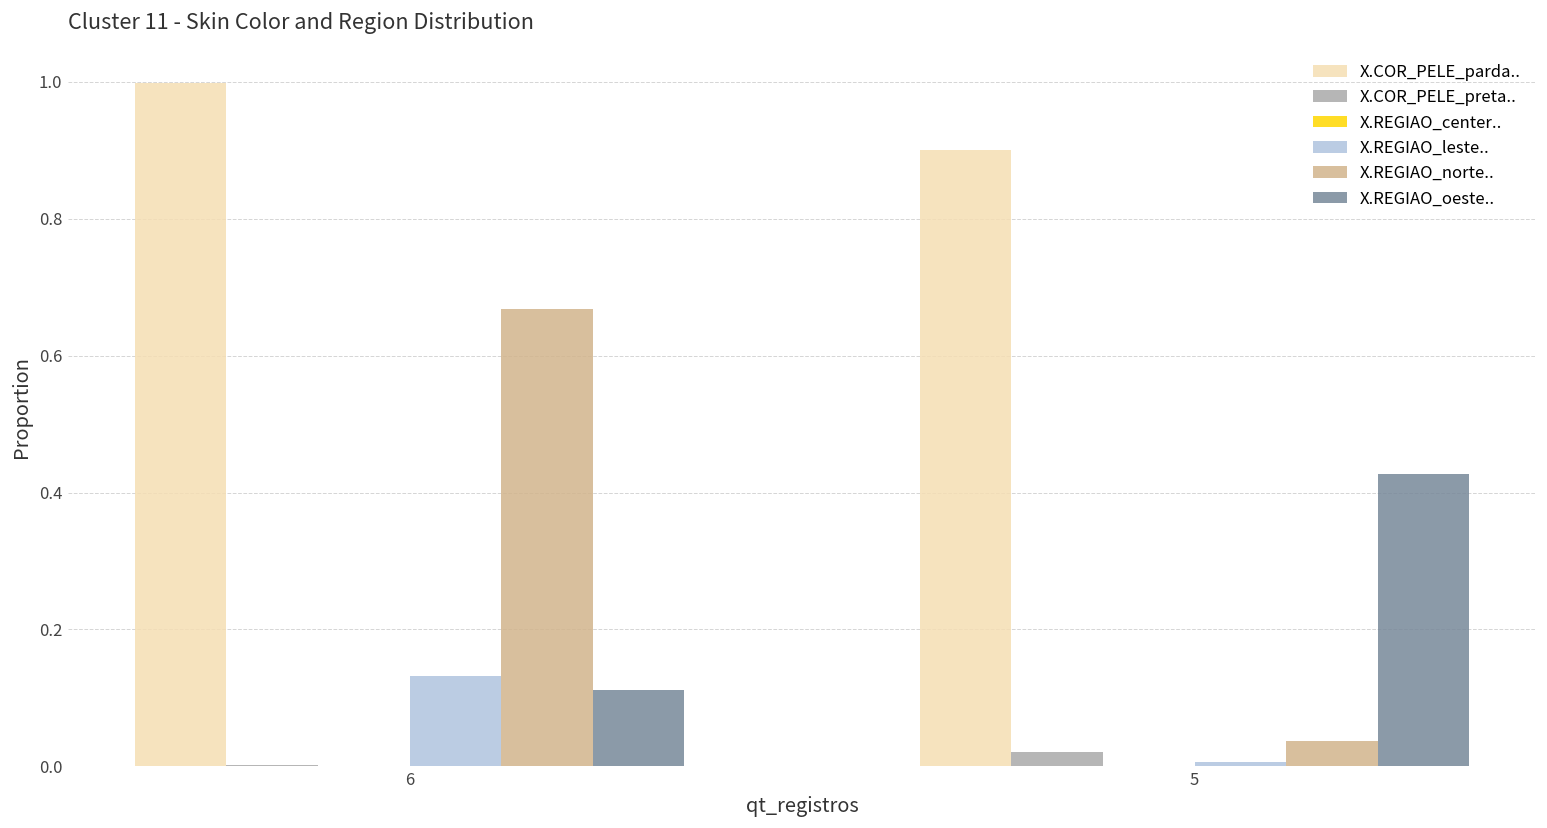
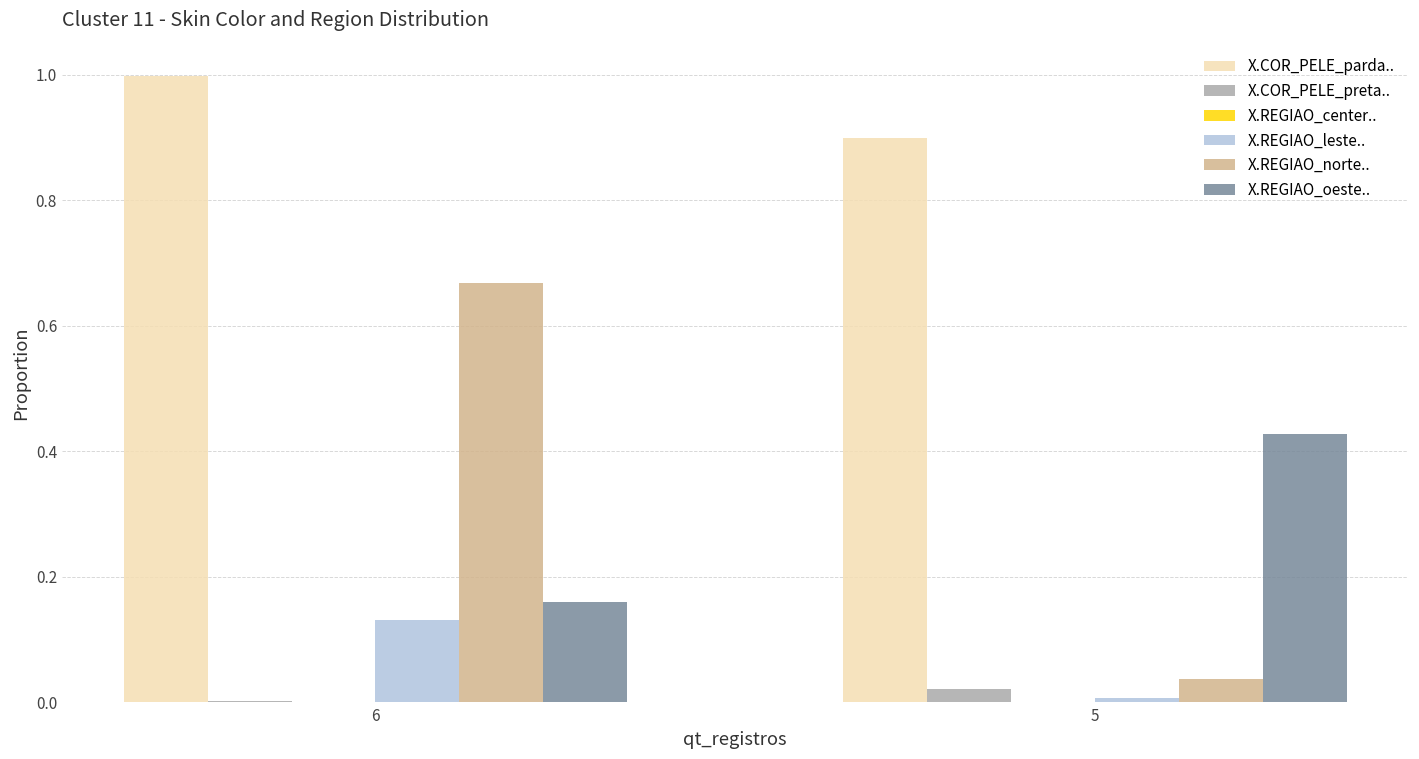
  {
    "X.COR_PELE_parda..": {
      "6": 1.00,
      "5": 0.90
    },
    "X.REGIAO_oeste..": {
-     "6": 0.11,
+     "6": 0.16,
      "5": 0.43
    }
  }
